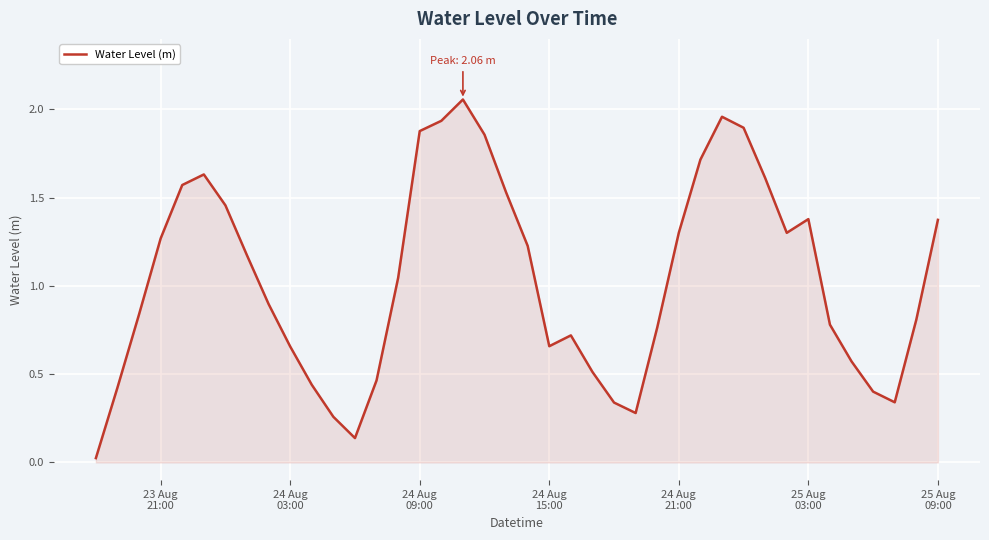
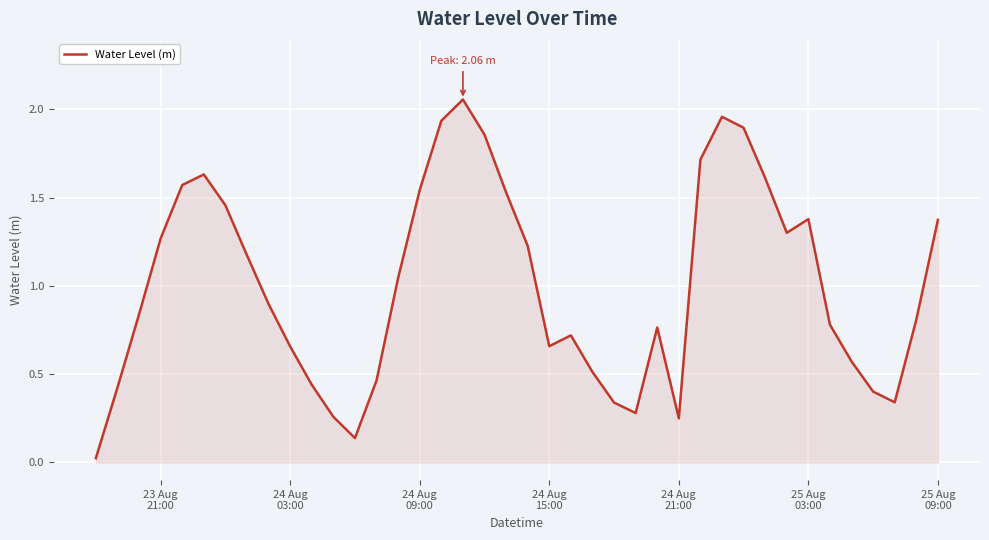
  {
    "23 Aug 21:00": 1.27,
    "24 Aug 03:00": 0.66,
-   "24 Aug 09:00": 1.88,
+   "24 Aug 09:00": 1.54,
    "24 Aug 15:00": 0.66,
-   "24 Aug 21:00": 1.30,
+   "24 Aug 21:00": 0.25,
    "25 Aug 03:00": 1.38,
    "25 Aug 09:00": 1.37
  }
